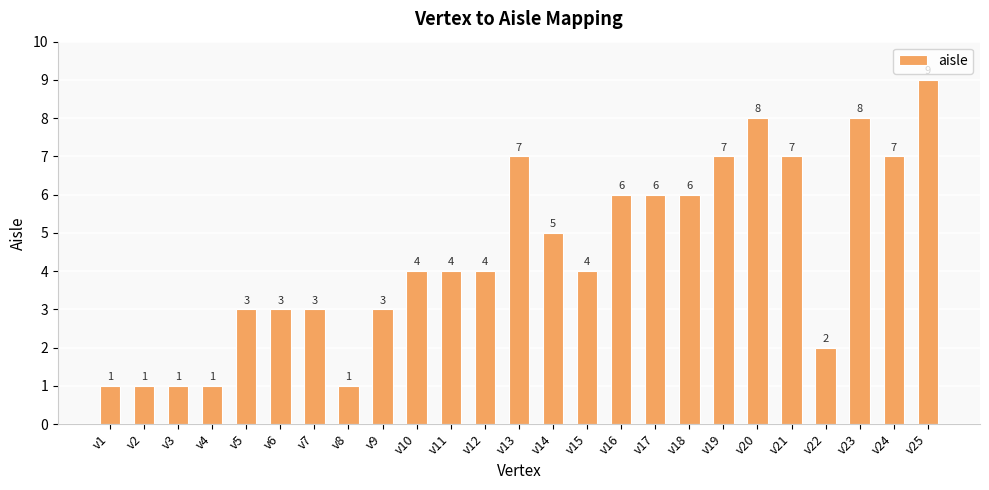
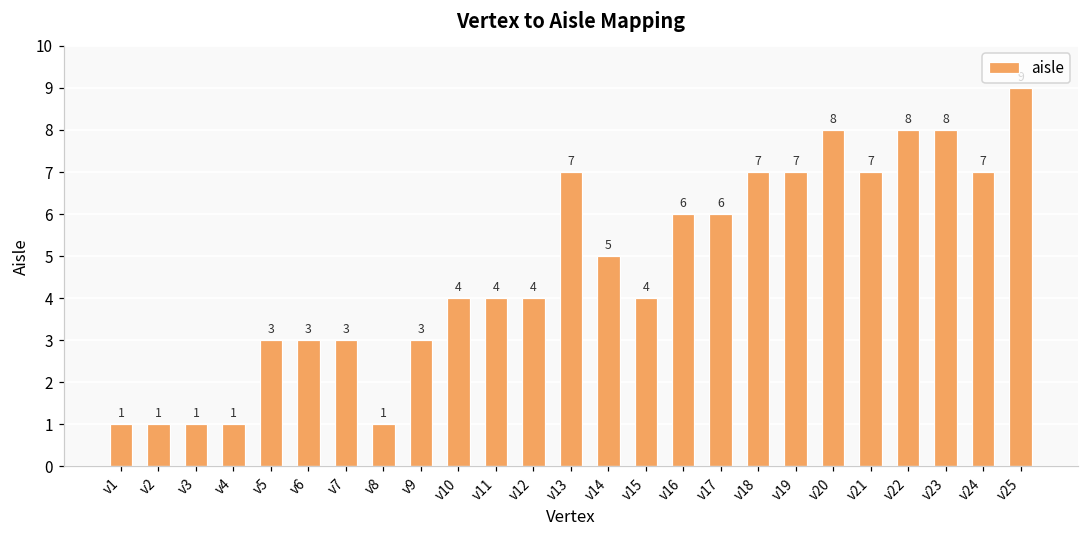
  {
    "v1": 1,
    "v2": 1,
    "v3": 1,
    "v4": 1,
    "v5": 3,
    "v6": 3,
    "v7": 3,
    "v8": 1,
    "v9": 3,
    "v10": 4,
    "v11": 4,
    "v12": 4,
    "v13": 7,
    "v14": 5,
    "v15": 4,
    "v16": 6,
    "v17": 6,
-   "v18": 6,
+   "v18": 7,
    "v19": 7,
    "v20": 8,
    "v21": 7,
-   "v22": 2,
+   "v22": 8,
    "v23": 8,
    "v24": 7
  }
